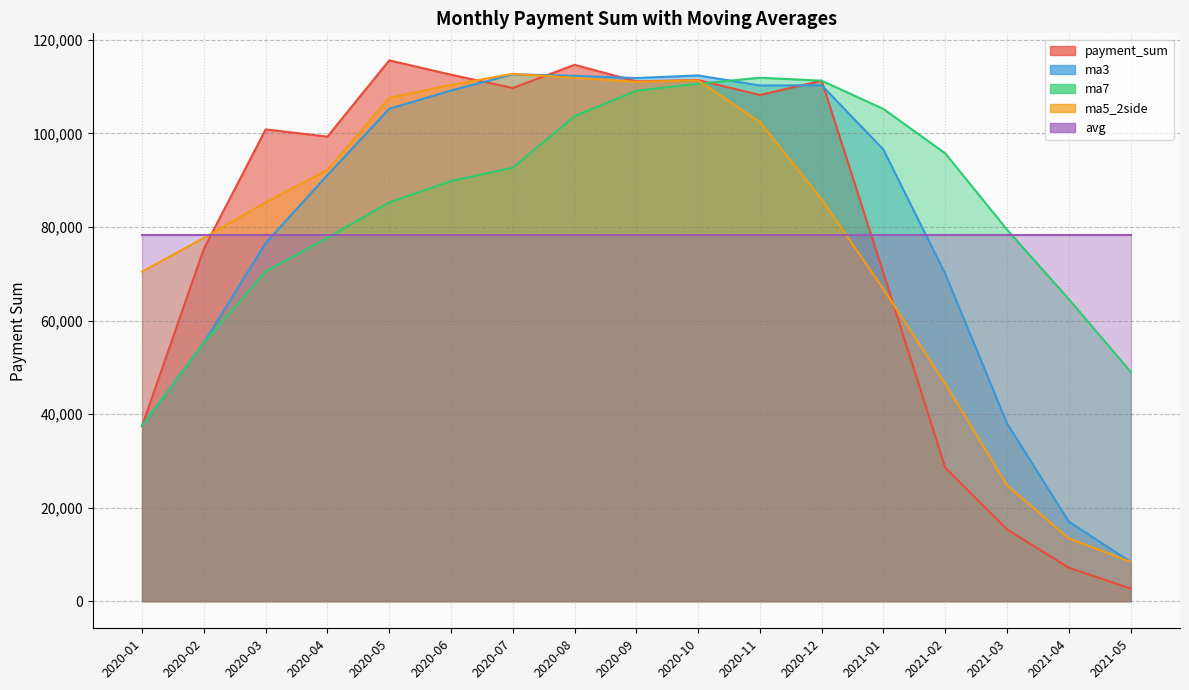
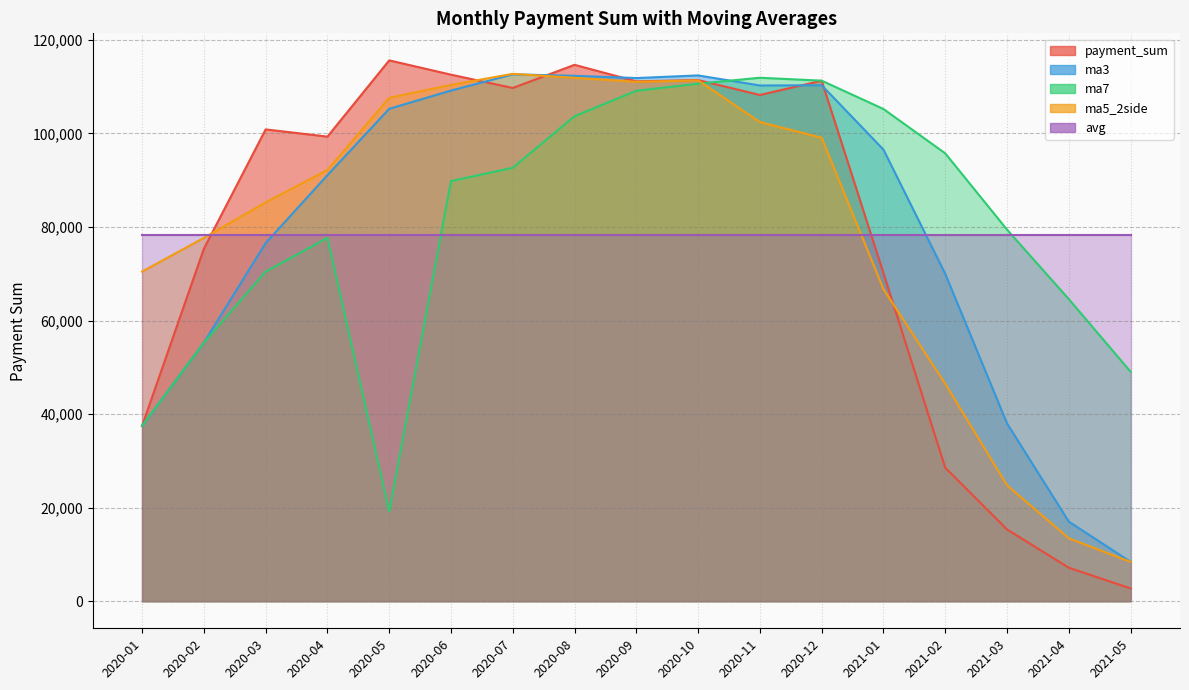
  {
    "payment_sum": {
      "2020-02": "75,000",
      "2020-03": "101,000",
      "2020-04": "99,000",
      "2020-05": "116,000",
      "2020-06": "113,000",
      "2020-07": "110,000",
      "2020-08": "115,000",
      "2020-11": "108,000",
      "2021-01": "70,000",
      "2021-02": "29,000",
      "2021-03": "15,000",
      "2021-04": "7,000",
      "2021-05": "3,000"
    },
    "ma3": {
      "2020-03": "77,000",
      "2020-04": "91,000",
      "2020-05": "105,000",
      "2020-06": "109,000",
      "2020-09": "112,000",
      "2020-10": "112,000",
      "2020-11": "110,000",
      "2020-12": "110,000",
      "2021-01": "97,000",
      "2021-02": "70,000",
      "2021-03": "38,000",
      "2021-04": "17,000"
    },
    "ma7": {
      "2020-03": "70,000",
-     "2020-05": "85,000",
+     "2020-05": "19,000",
      "2020-06": "90,000",
      "2020-07": "93,000",
      "2020-08": "104,000",
      "2020-09": "109,000",
      "2020-10": "111,000",
      "2020-11": "112,000",
      "2021-01": "105,000",
      "2021-02": "96,000",
      "2021-03": "79,000",
      "2021-04": "65,000",
      "2021-05": "49,000"
    },
    "ma5_2side": {
      "2020-01": "70,000",
      "2020-03": "85,000",
      "2020-04": "92,000",
      "2020-05": "108,000",
      "2020-06": "110,000",
      "2020-11": "102,000",
-     "2020-12": "86,000",
+     "2020-12": "99,000",
      "2021-01": "67,000",
      "2021-02": "46,000",
      "2021-03": "25,000",
      "2021-04": "13,000"
    },
    "avg": {
      "2020-01": "78,000",
      "2020-03": "78,000",
      "2020-05": "78,000",
      "2020-06": "78,000",
      "2020-07": "78,000",
      "2020-08": "78,000",
      "2020-09": "78,000",
      "2020-10": "78,000",
      "2020-11": "78,000",
      "2020-12": "78,000",
      "2021-01": "78,000",
      "2021-02": "78,000",
      "2021-03": "78,000",
      "2021-04": "78,000",
      "2021-05": "78,000"
    }
  }
